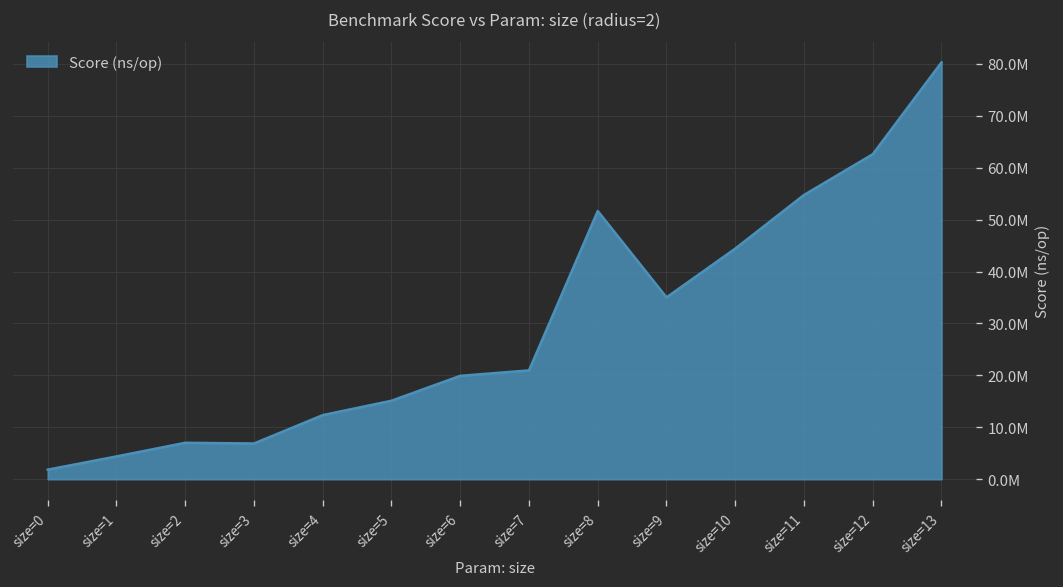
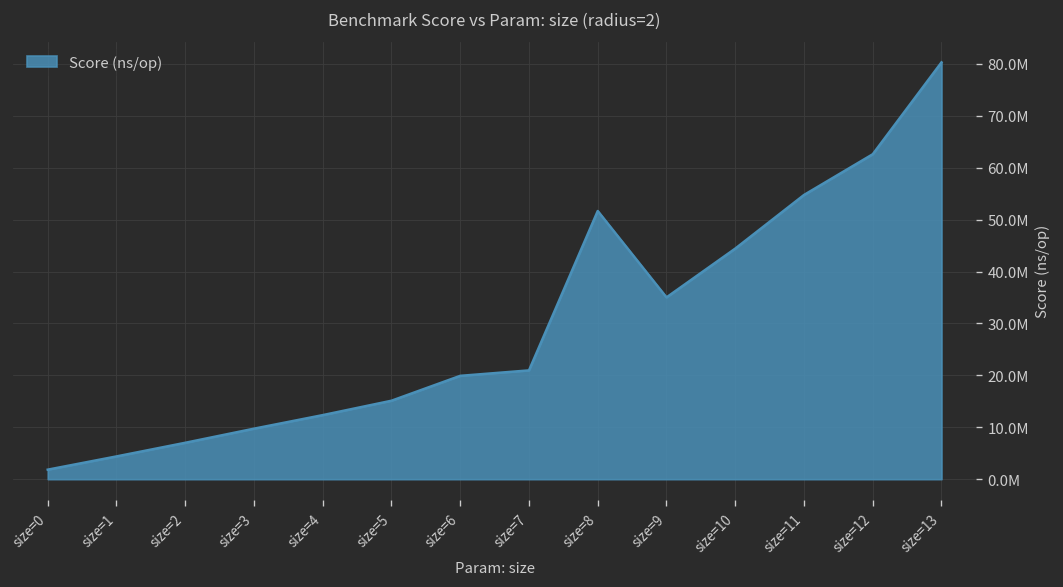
  {
    "size=0": 2000000,
    "size=1": 4000000,
    "size=2": 7000000,
-   "size=3": 7000000,
+   "size=3": 10000000,
    "size=4": 12000000,
    "size=5": 15000000,
    "size=6": 20000000,
    "size=7": 21000000,
    "size=8": 52000000,
    "size=9": 35000000,
    "size=10": 44000000,
    "size=11": 55000000,
    "size=12": 63000000,
    "size=13": 80000000
  }
